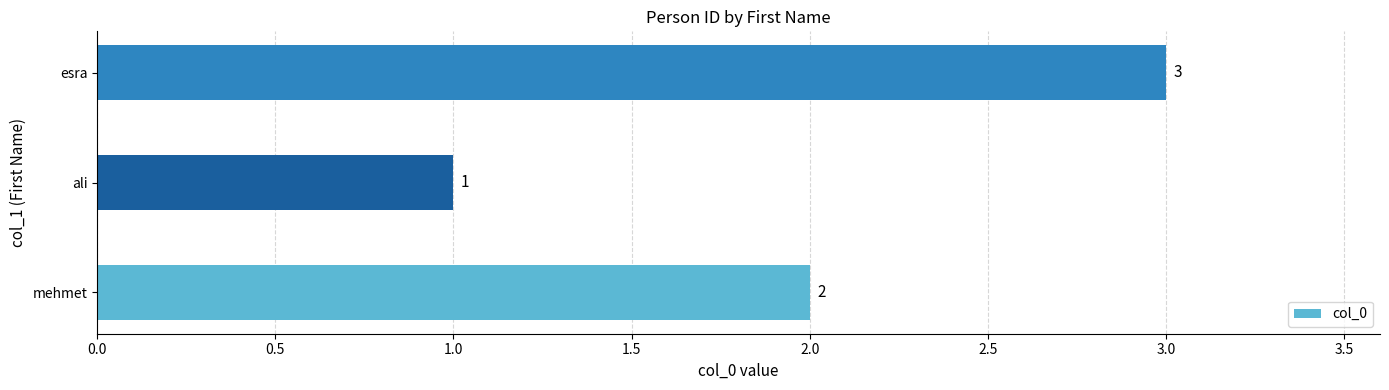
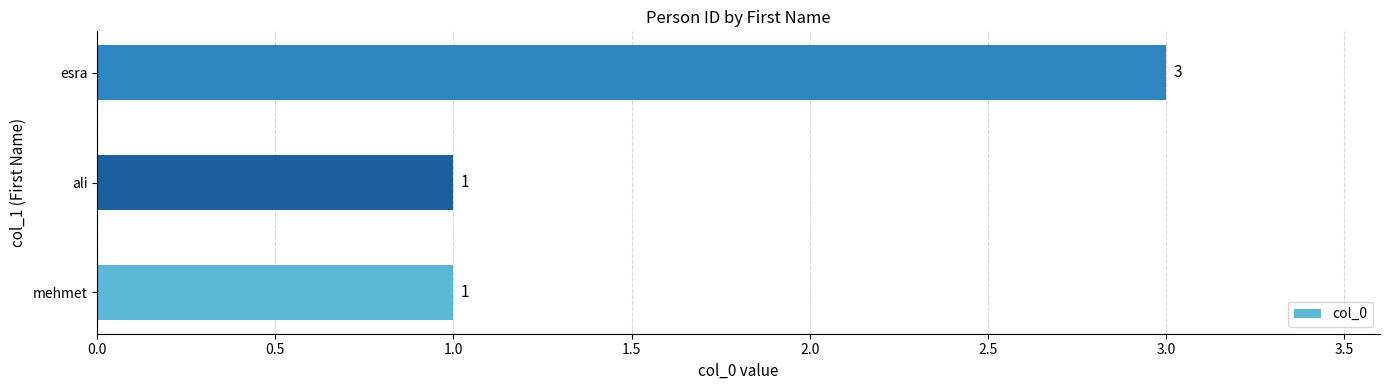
  {
    "esra": 3,
    "ali": 1,
-   "mehmet": 2
+   "mehmet": 1
  }
